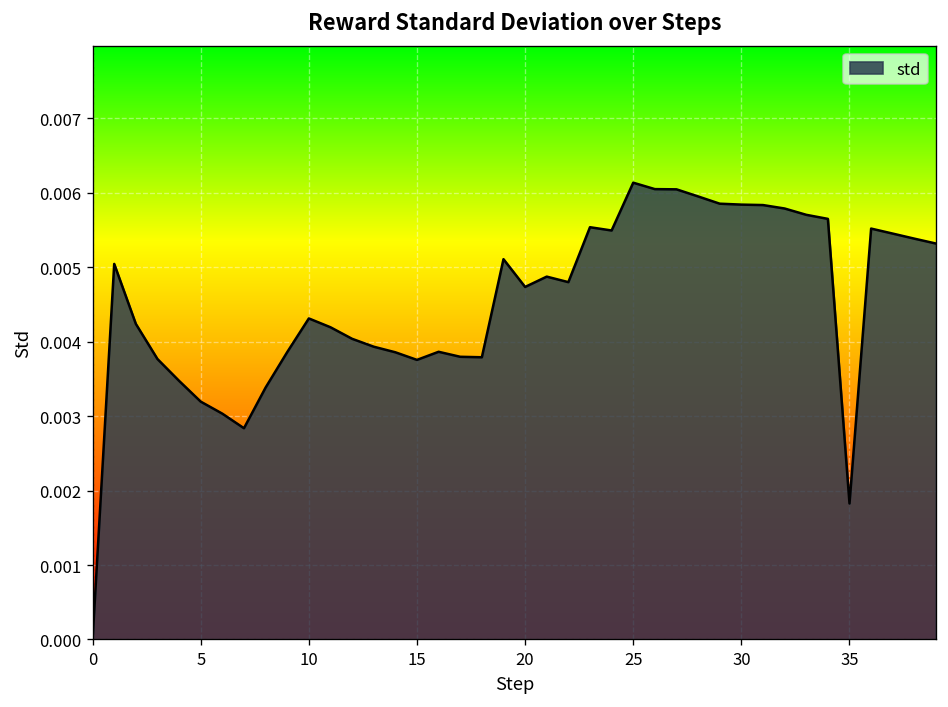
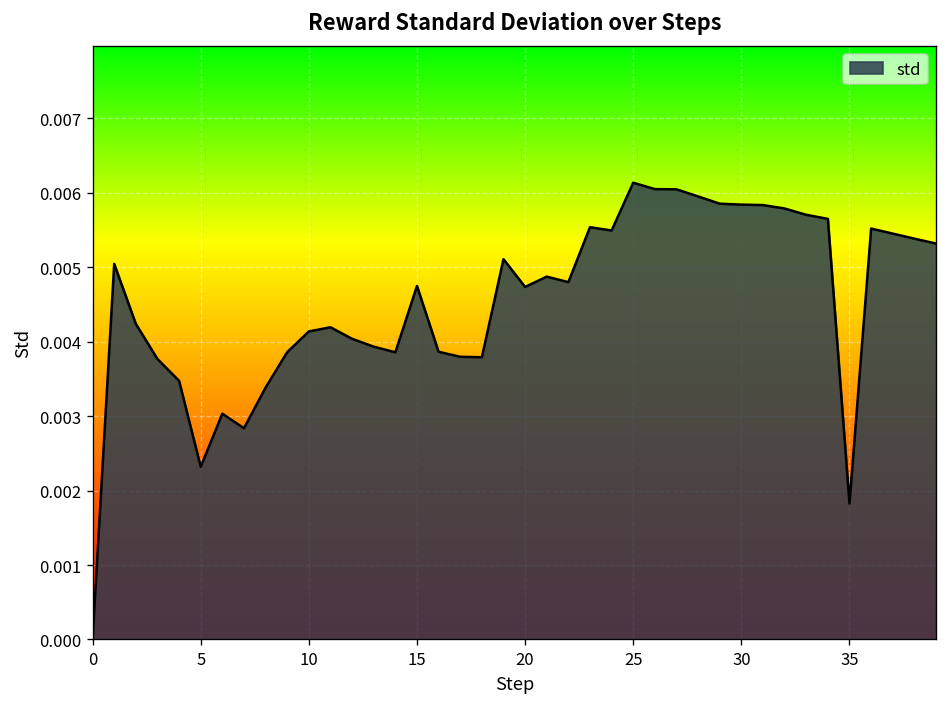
  {
    "0": 0.0000,
-   "5": 0.0032,
-   "10": 0.0043,
-   "15": 0.0038,
+   "5": 0.0023,
+   "10": 0.0041,
+   "15": 0.0047,
    "20": 0.0047,
    "25": 0.0061,
    "30": 0.0058,
    "35": 0.0018
  }
